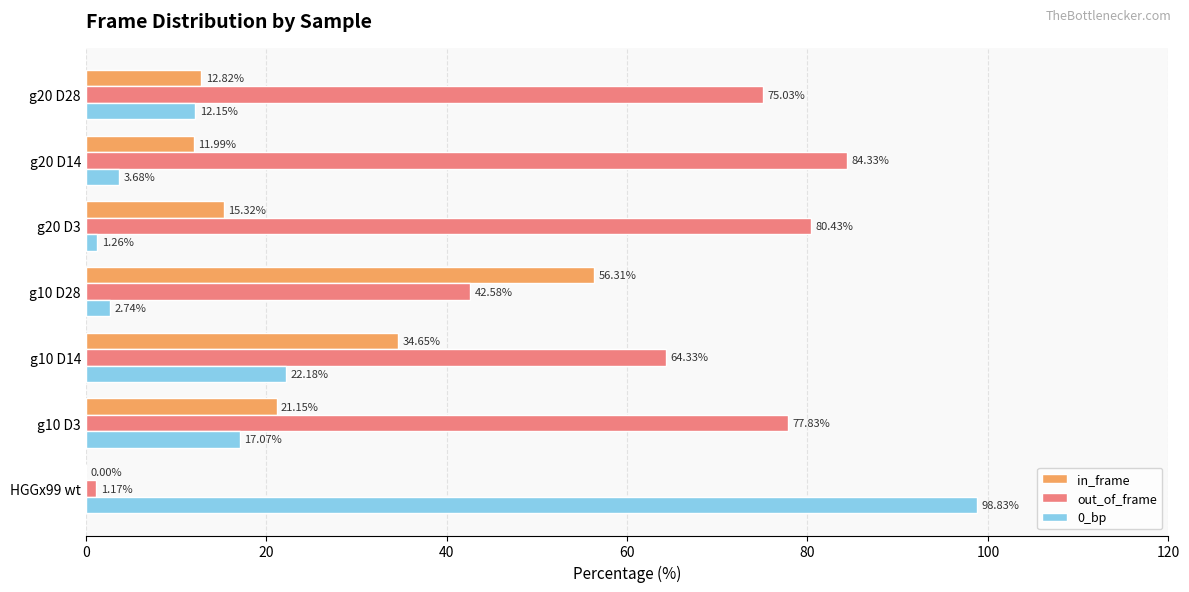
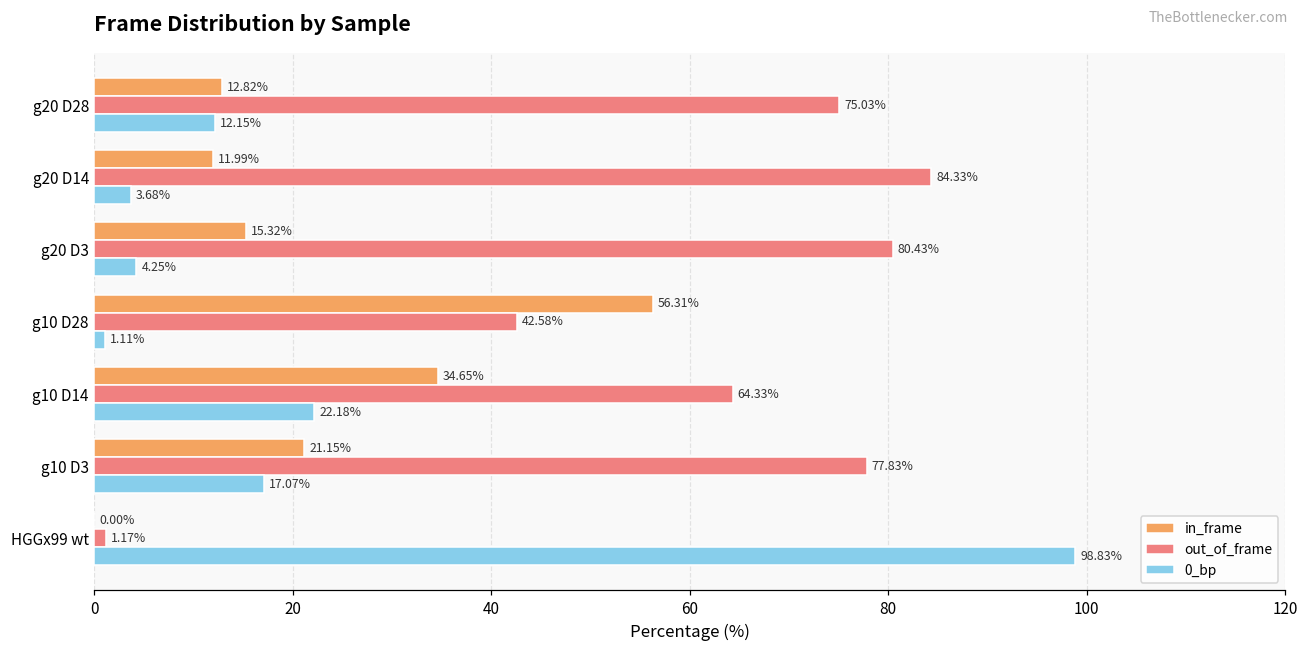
  {
    "0_bp": {
      "g20 D28": "12.15%",
      "g20 D14": "3.68%",
-     "g20 D3": "1.26%",
-     "g10 D28": "2.74%",
+     "g20 D3": "4.25%",
+     "g10 D28": "1.11%",
      "g10 D14": "22.18%",
      "g10 D3": "17.07%",
      "HGGx99 wt": "98.83%"
    }
  }
